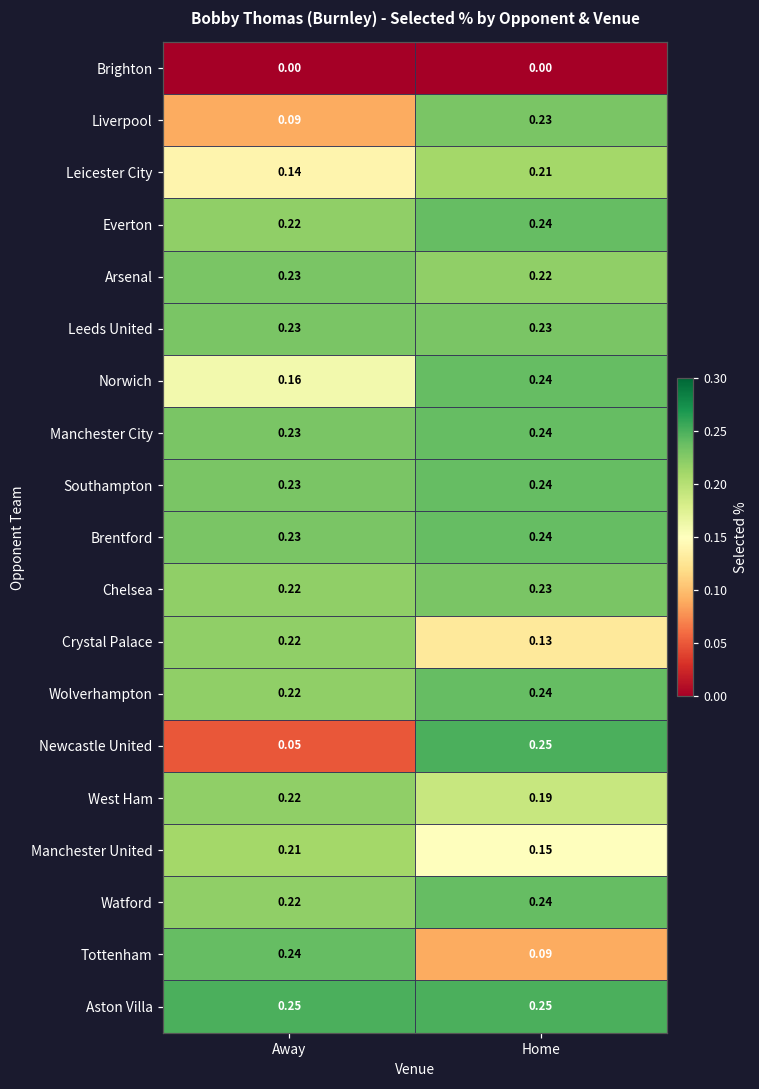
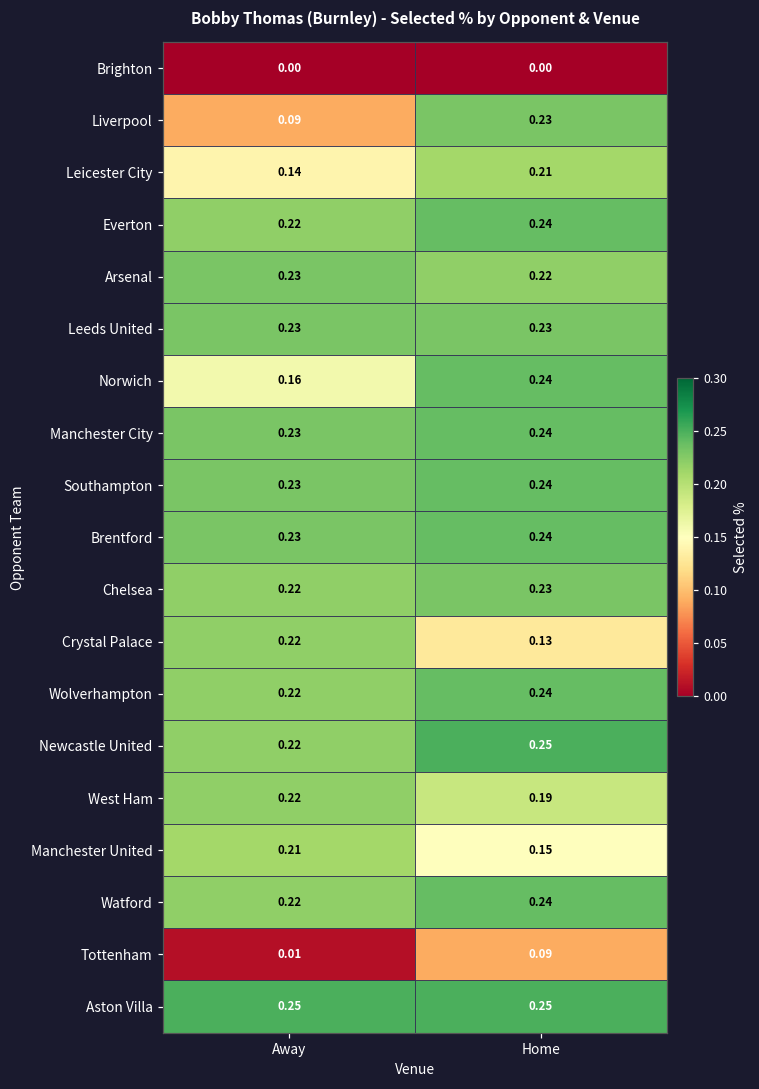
  {
    "Brighton": {
      "Away": 0.00,
      "Home": 0.00
    },
    "Liverpool": {
      "Away": 0.09,
      "Home": 0.23
    },
    "Leicester City": {
      "Away": 0.14,
      "Home": 0.21
    },
    "Everton": {
      "Away": 0.22,
      "Home": 0.24
    },
    "Arsenal": {
      "Away": 0.23,
      "Home": 0.22
    },
    "Leeds United": {
      "Away": 0.23,
      "Home": 0.23
    },
    "Norwich": {
      "Away": 0.16,
      "Home": 0.24
    },
    "Manchester City": {
      "Away": 0.23,
      "Home": 0.24
    },
    "Southampton": {
      "Away": 0.23,
      "Home": 0.24
    },
    "Brentford": {
      "Away": 0.23,
      "Home": 0.24
    },
    "Chelsea": {
      "Away": 0.22,
      "Home": 0.23
    },
    "Crystal Palace": {
      "Away": 0.22,
      "Home": 0.13
    },
    "Wolverhampton": {
      "Away": 0.22,
      "Home": 0.24
    },
    "Newcastle United": {
-     "Away": 0.05,
+     "Away": 0.22,
      "Home": 0.25
    },
    "West Ham": {
      "Away": 0.22,
      "Home": 0.19
    },
    "Manchester United": {
      "Away": 0.21,
      "Home": 0.15
    },
    "Watford": {
      "Away": 0.22,
      "Home": 0.24
    },
    "Tottenham": {
-     "Away": 0.24,
+     "Away": 0.01,
      "Home": 0.09
    },
    "Aston Villa": {
      "Away": 0.25,
      "Home": 0.25
    }
  }
